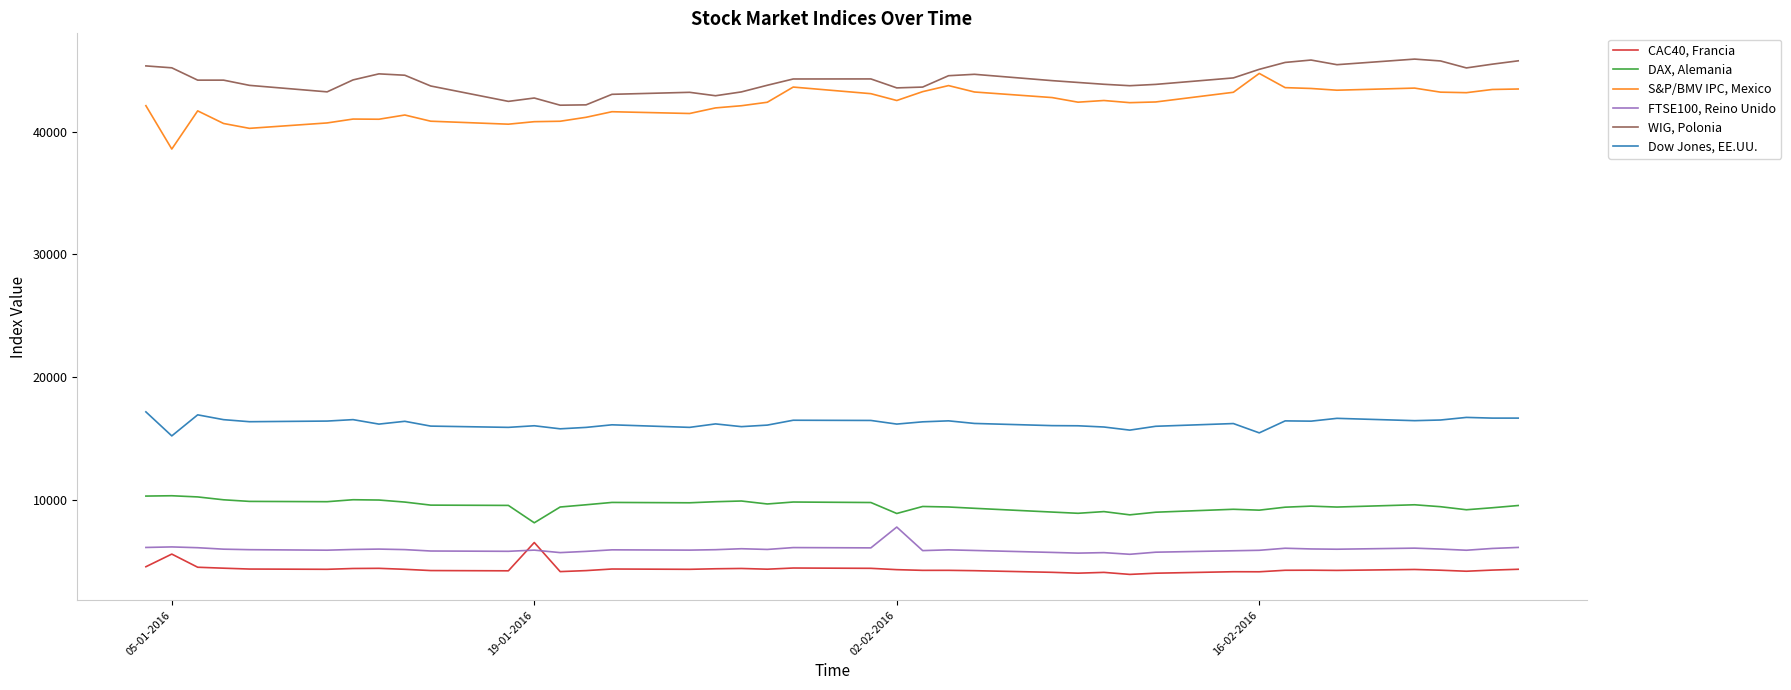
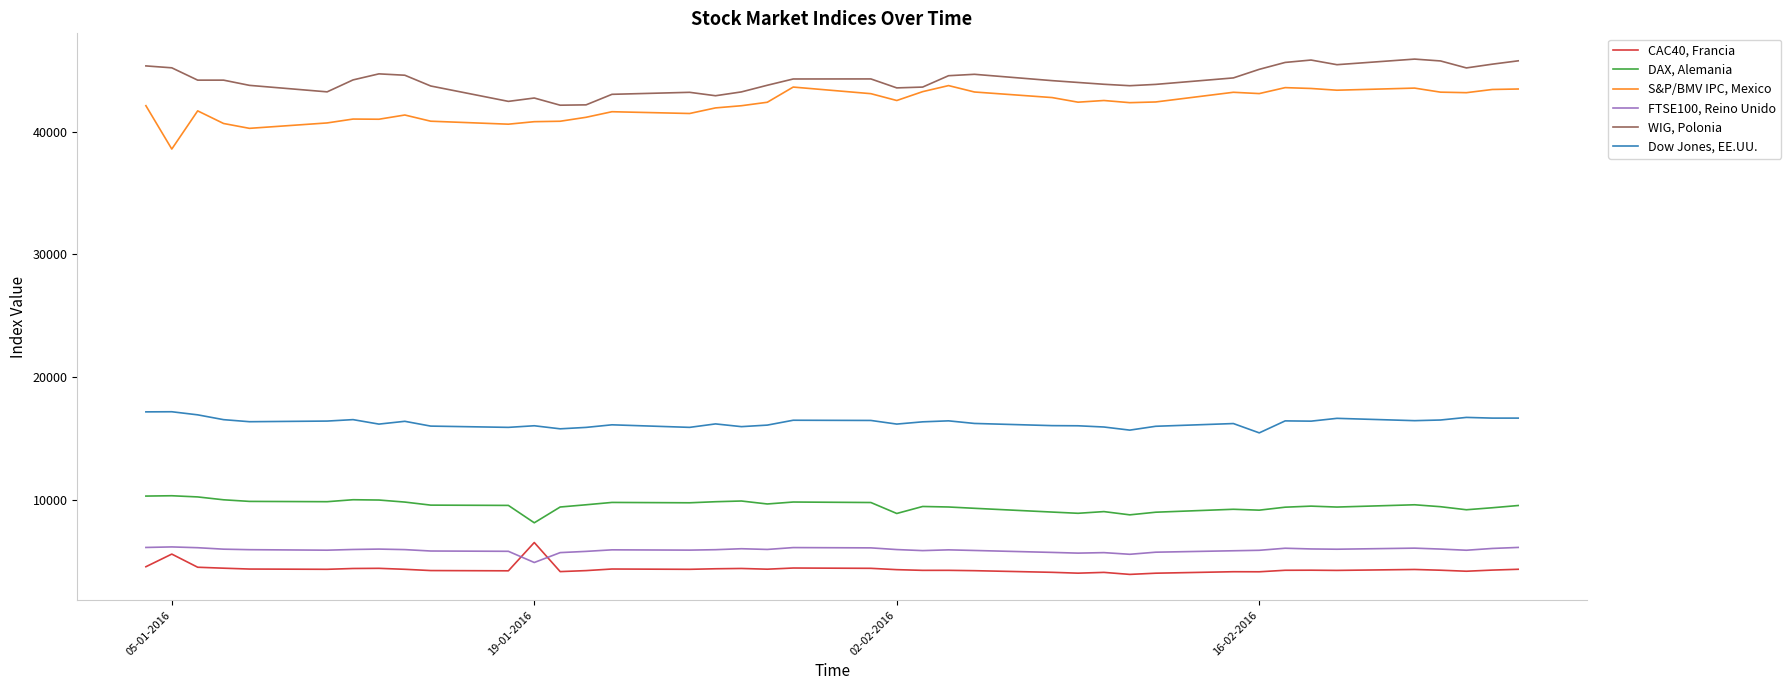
  {
    "CAC40, Francia": {
      "05-01-2016": 5600,
      "19-01-2016": 6500,
      "02-02-2016": 4300,
      "16-02-2016": 4100
    },
    "DAX, Alemania": {
      "05-01-2016": 10300,
      "19-01-2016": 8100,
      "02-02-2016": 8900,
      "16-02-2016": 9100
    },
    "S&P/BMV IPC, Mexico": {
      "05-01-2016": 38600,
      "19-01-2016": 40800,
      "02-02-2016": 42500,
-     "16-02-2016": 44700
+     "16-02-2016": 43100
    },
    "FTSE100, Reino Unido": {
      "05-01-2016": 6100,
-     "19-01-2016": 5900,
-     "02-02-2016": 7800,
+     "19-01-2016": 4900,
+     "02-02-2016": 5900,
      "16-02-2016": 5900
    },
    "WIG, Polonia": {
      "05-01-2016": 45200,
      "19-01-2016": 42700,
      "02-02-2016": 43600,
      "16-02-2016": 45100
    },
    "Dow Jones, EE.UU.": {
-     "05-01-2016": 15200,
+     "05-01-2016": 17200,
      "19-01-2016": 16000,
      "02-02-2016": 16200,
      "16-02-2016": 15400
    }
  }
